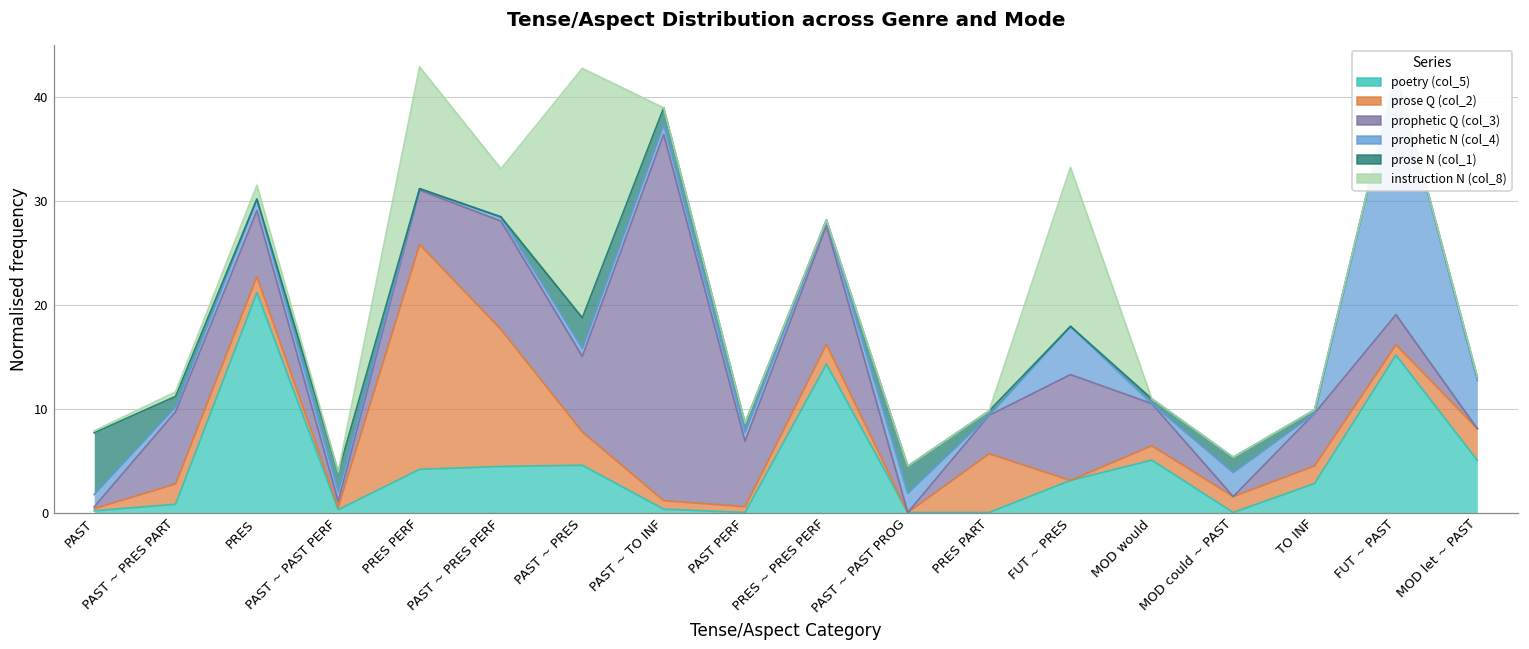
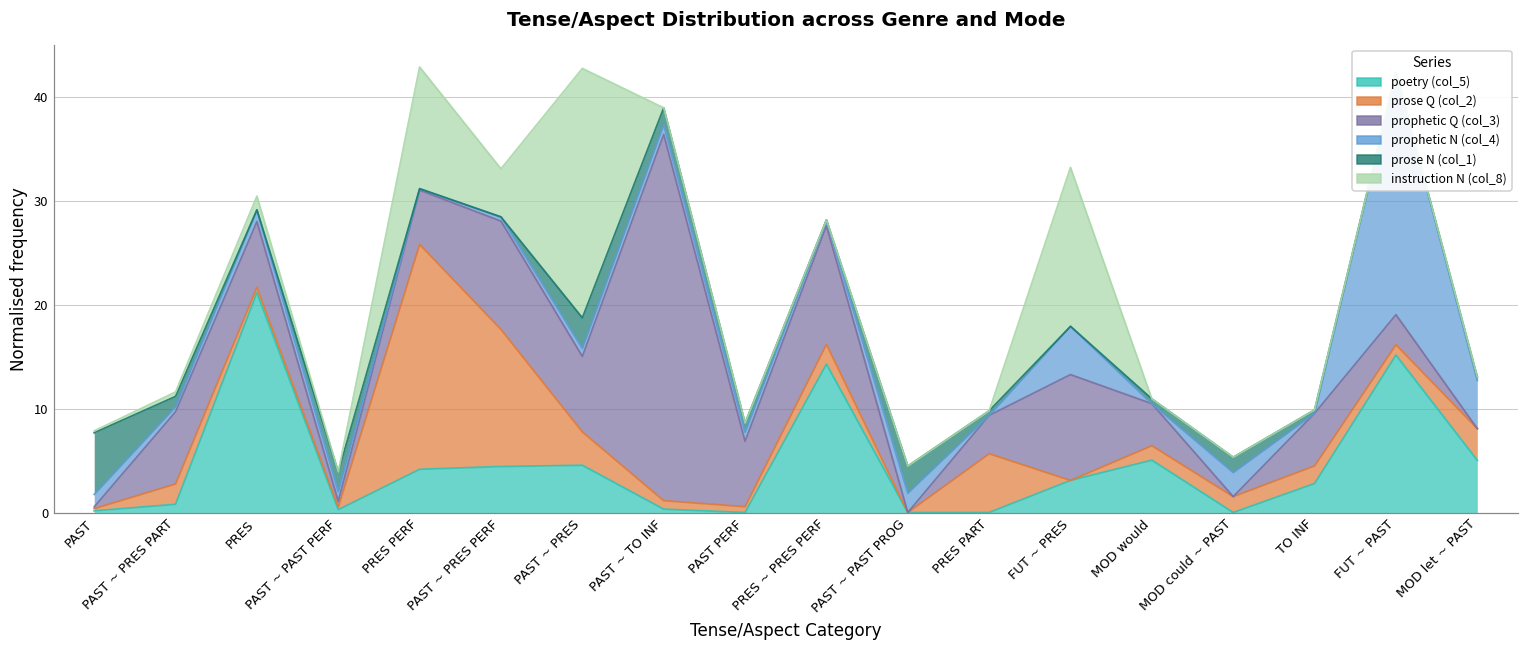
  {
    "poetry (col_5)": {
      "PAST ~ PRES PART": 1,
      "PRES": 21,
      "PRES PERF": 4,
      "PAST ~ PRES PERF": 4,
      "PAST ~ PRES": 5,
      "PAST ~ TO INF": 0,
      "PAST PERF": 0,
      "PRES ~ PRES PERF": 14,
      "PRES PART": 0,
      "MOD would": 5,
      "MOD could ~ PAST": 0,
      "TO INF": 3,
      "FUT ~ PAST": 15,
      "MOD let ~ PAST": 5
    },
    "prose Q (col_2)": {
      "PAST ~ PRES PART": 2,
-     "PRES": 2,
+     "PRES": 1,
      "PRES PERF": 22,
      "PAST ~ PRES PERF": 13,
      "PAST ~ PRES": 3,
      "PAST ~ TO INF": 1,
      "PAST PERF": 1,
      "PRES ~ PRES PERF": 2,
      "PRES PART": 6,
      "MOD would": 1,
      "TO INF": 2,
      "FUT ~ PAST": 1
    },
    "prophetic Q (col_3)": {
      "PAST ~ PRES PART": 7,
      "PRES": 6,
      "PAST ~ PAST PERF": 1,
      "PAST ~ PRES PERF": 10,
      "PAST ~ PRES": 7,
      "PAST ~ TO INF": 35,
      "PAST PERF": 6,
      "PRES ~ PRES PERF": 11,
      "FUT ~ PRES": 10,
      "FUT ~ PAST": 3
    },
    "prophetic N (col_4)": {
      "PAST": 1,
      "PAST ~ PRES PART": 0,
      "PAST ~ PAST PERF": 1,
      "PAST ~ PRES": 1,
      "PAST ~ TO INF": 1,
      "PAST PERF": 1,
      "PAST ~ PAST PROG": 2,
      "MOD could ~ PAST": 2,
      "MOD let ~ PAST": 5
    },
    "prose N (col_1)": {
      "PAST ~ PRES PART": 1,
      "PAST ~ PRES": 3
    },
    "instruction N (col_8)": {
      "PAST ~ PRES PART": 0,
      "PRES": 1,
      "PRES PERF": 12,
      "PAST ~ PRES PERF": 5,
      "PAST ~ PRES": 24,
      "FUT ~ PRES": 15
    }
  }
